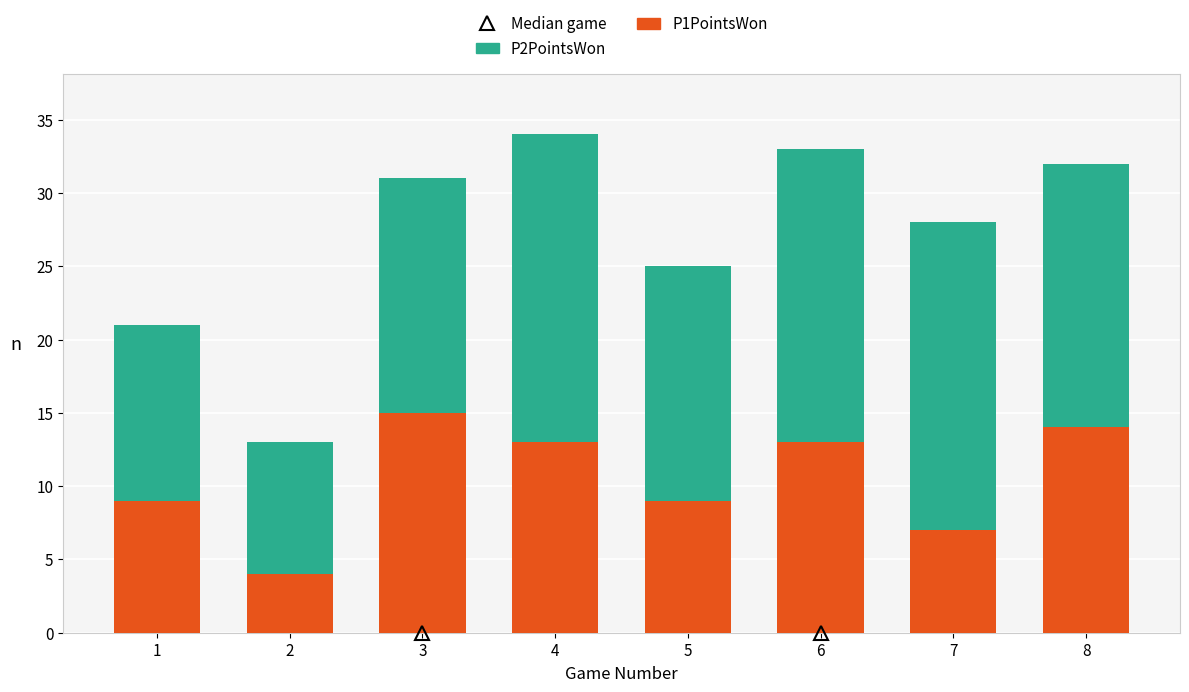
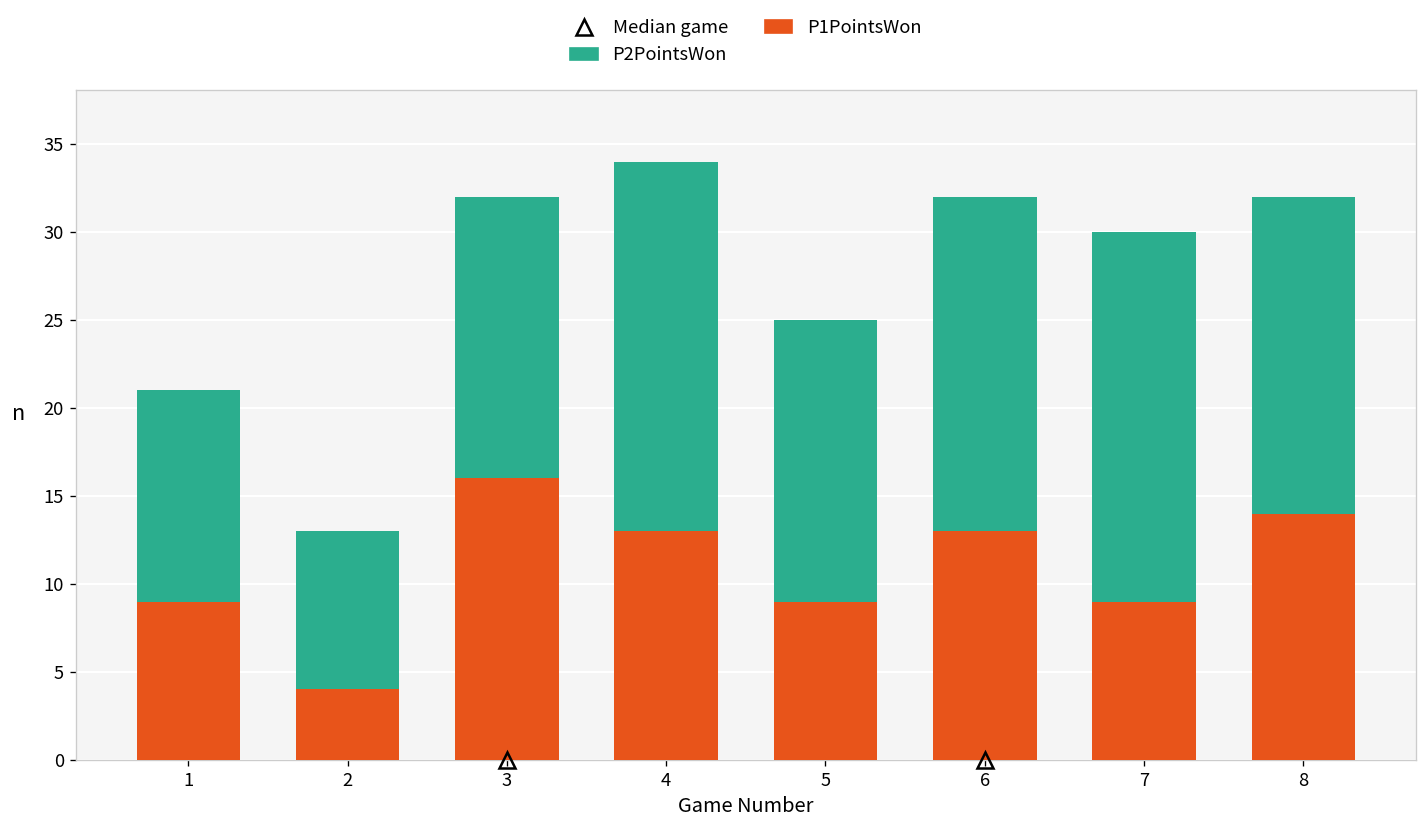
  {
    "P1PointsWon": {
      "1": 9,
      "2": 4,
-     "3": 15,
+     "3": 16,
      "4": 13,
      "5": 9,
      "6": 13,
-     "7": 7,
+     "7": 9,
      "8": 14
    },
    "P2PointsWon": {
      "1": 12,
      "2": 9,
      "3": 16,
      "4": 21,
      "5": 16,
-     "6": 20,
+     "6": 19,
      "7": 21,
      "8": 18
    }
  }
